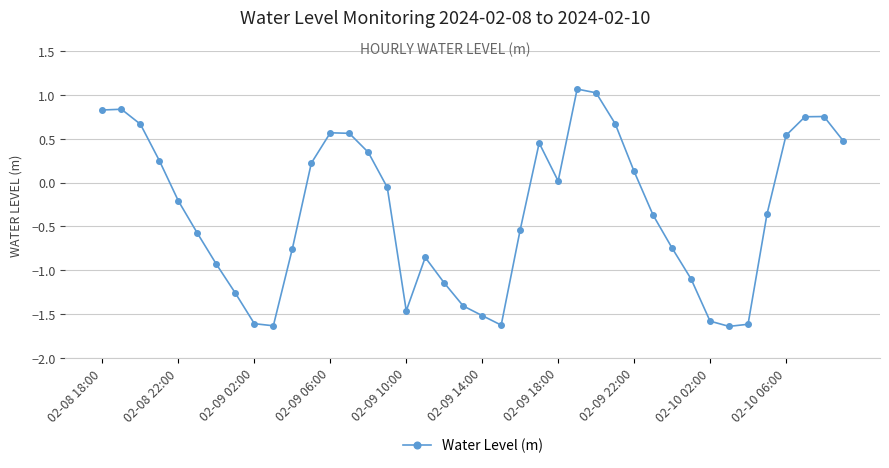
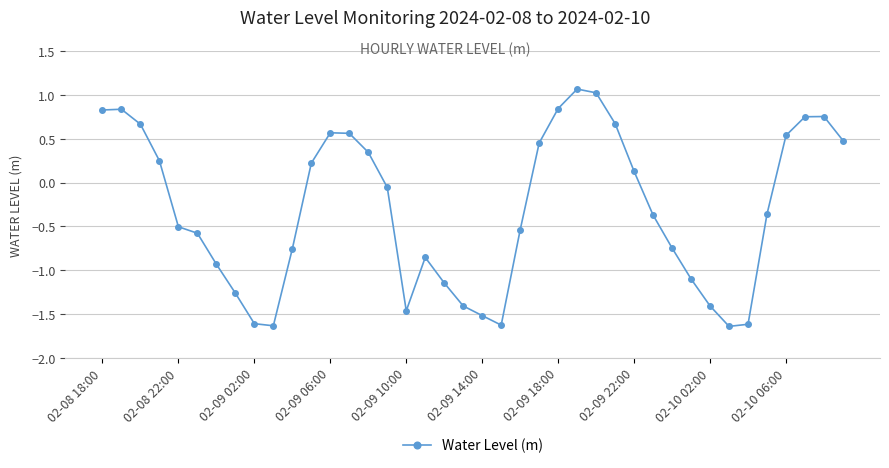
  {
    "02-08 18:00": 0.8,
-   "02-08 22:00": -0.2,
+   "02-08 22:00": -0.5,
    "02-09 02:00": -1.6,
    "02-09 06:00": 0.6,
    "02-09 10:00": -1.5,
    "02-09 14:00": -1.5,
-   "02-09 18:00": 0.0,
+   "02-09 18:00": 0.8,
    "02-09 22:00": 0.1,
-   "02-10 02:00": -1.6,
+   "02-10 02:00": -1.4,
    "02-10 06:00": 0.5
  }
